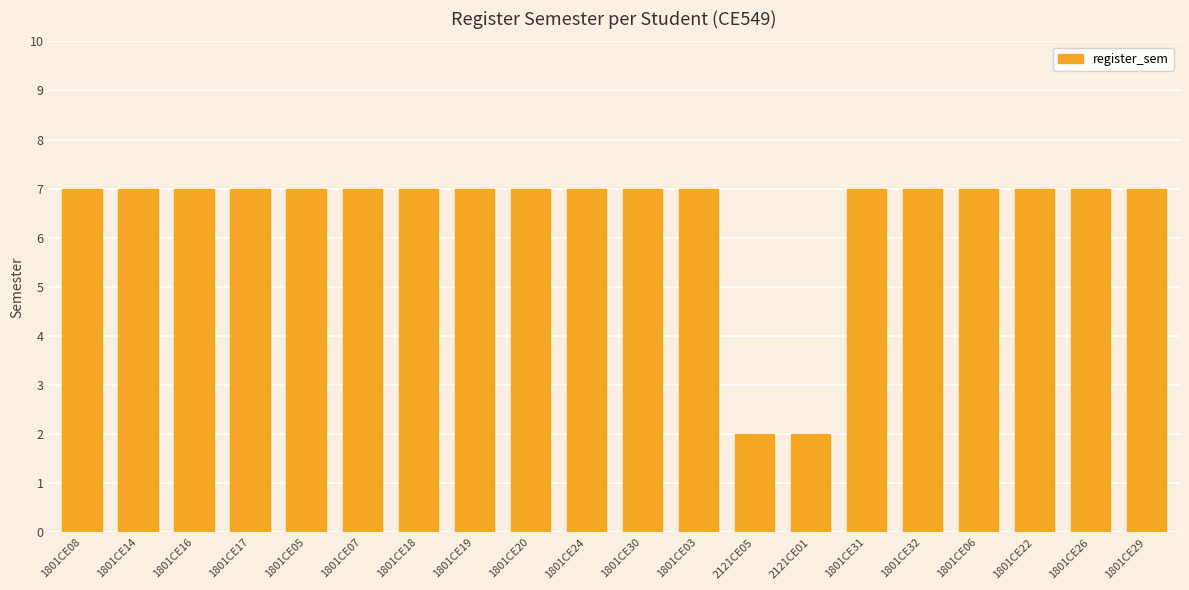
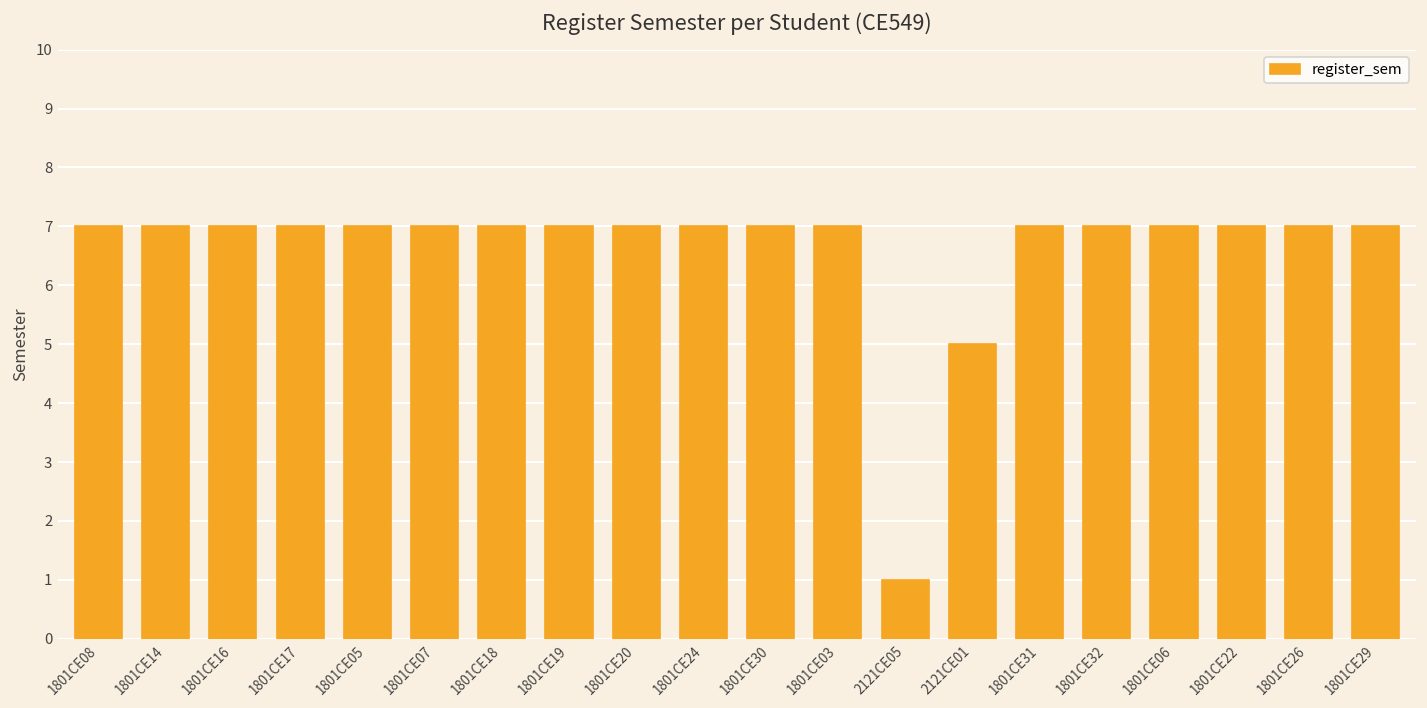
  {
    "1801CE08": 7,
    "1801CE14": 7,
    "1801CE16": 7,
    "1801CE17": 7,
    "1801CE05": 7,
    "1801CE07": 7,
    "1801CE18": 7,
    "1801CE19": 7,
    "1801CE20": 7,
    "1801CE24": 7,
    "1801CE30": 7,
    "1801CE03": 7,
-   "2121CE05": 2,
-   "2121CE01": 2,
+   "2121CE05": 1,
+   "2121CE01": 5,
    "1801CE31": 7,
    "1801CE32": 7,
    "1801CE06": 7,
    "1801CE22": 7,
    "1801CE26": 7,
    "1801CE29": 7
  }
